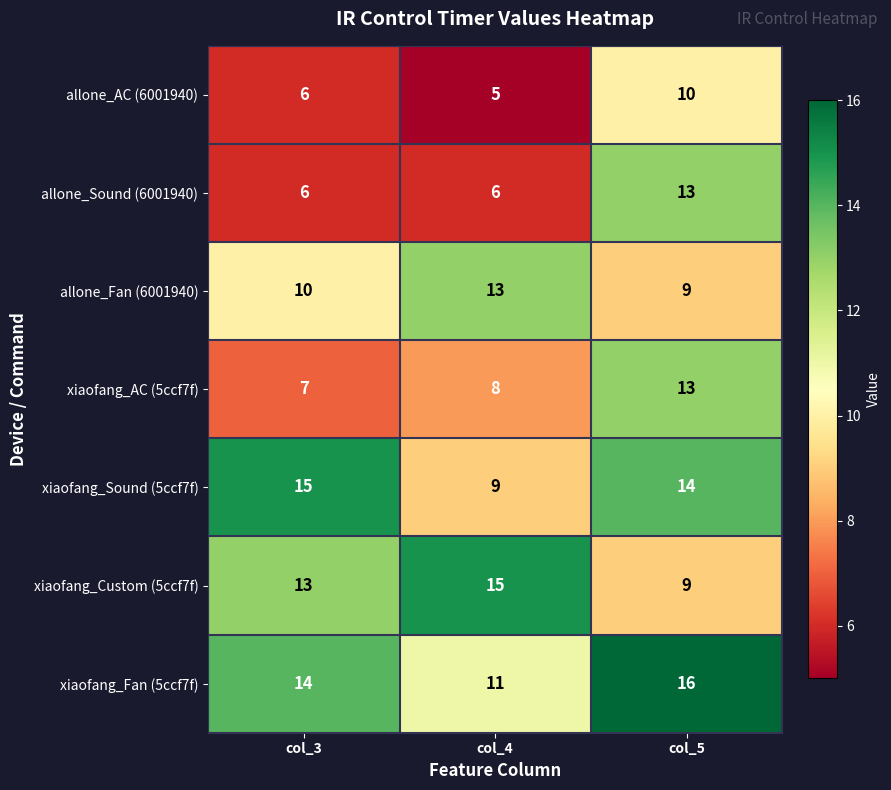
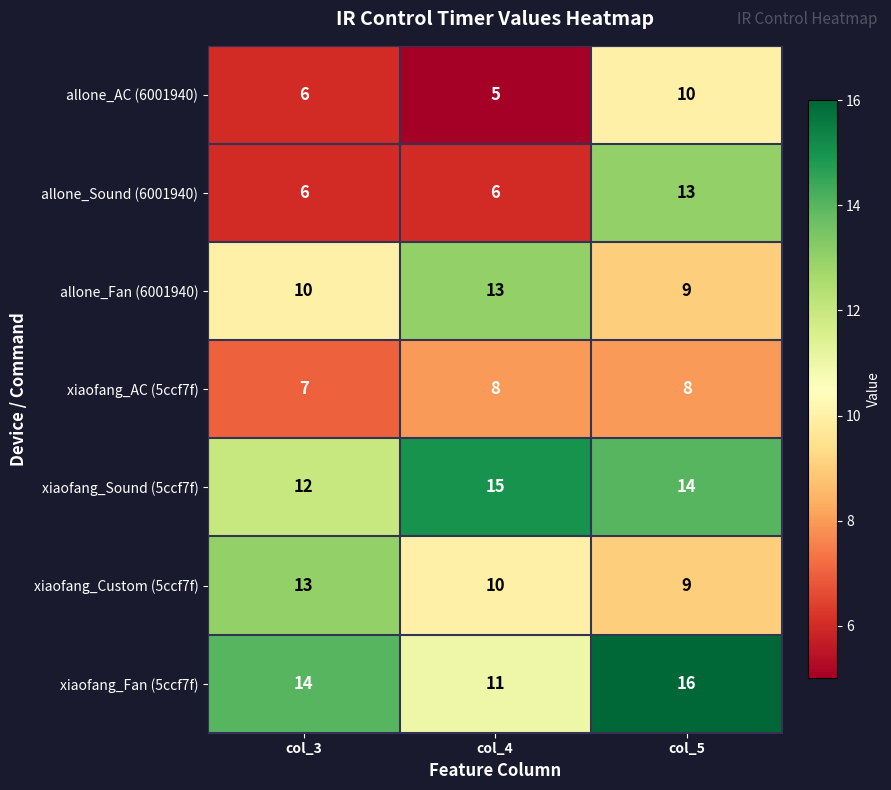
  {
    "allone_AC (6001940)": {
      "col_3": 6,
      "col_4": 5,
      "col_5": 10
    },
    "allone_Sound (6001940)": {
      "col_3": 6,
      "col_4": 6,
      "col_5": 13
    },
    "allone_Fan (6001940)": {
      "col_3": 10,
      "col_4": 13,
      "col_5": 9
    },
    "xiaofang_AC (5ccf7f)": {
      "col_3": 7,
      "col_4": 8,
-     "col_5": 13
+     "col_5": 8
    },
    "xiaofang_Sound (5ccf7f)": {
-     "col_3": 15,
-     "col_4": 9,
+     "col_3": 12,
+     "col_4": 15,
      "col_5": 14
    },
    "xiaofang_Custom (5ccf7f)": {
      "col_3": 13,
-     "col_4": 15,
+     "col_4": 10,
      "col_5": 9
    },
    "xiaofang_Fan (5ccf7f)": {
      "col_3": 14,
      "col_4": 11,
      "col_5": 16
    }
  }
